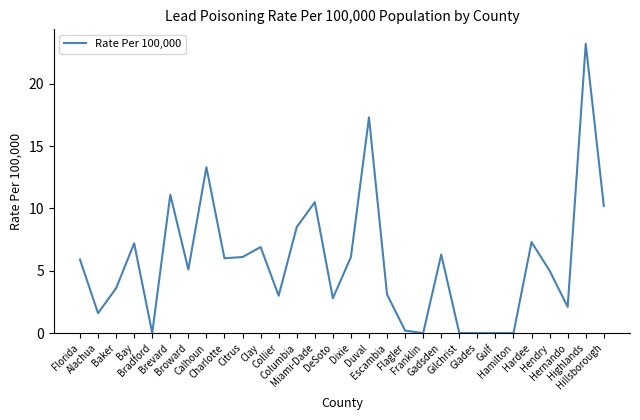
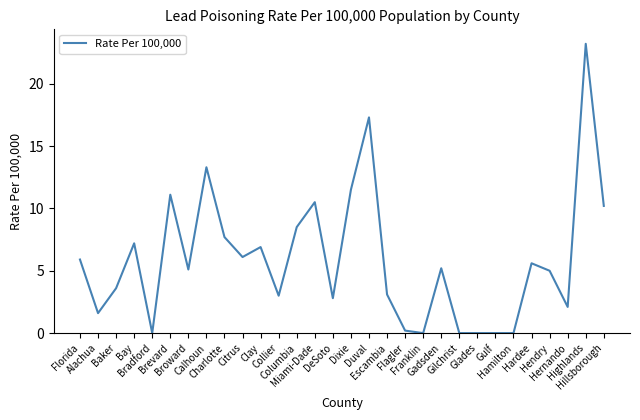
  {
    "Florida": 5.9,
    "Alachua": 1.6,
    "Baker": 3.6,
    "Bay": 7.2,
    "Bradford": 0.0,
    "Brevard": 11.1,
    "Broward": 5.1,
    "Calhoun": 13.3,
-   "Charlotte": 6.0,
+   "Charlotte": 7.7,
    "Citrus": 6.1,
    "Clay": 6.9,
    "Collier": 3.0,
    "Columbia": 8.5,
    "Miami-Dade": 10.5,
    "DeSoto": 2.8,
-   "Dixie": 6.1,
+   "Dixie": 11.5,
    "Duval": 17.3,
    "Escambia": 3.1,
    "Flagler": 0.2,
    "Franklin": 0.0,
-   "Gadsden": 6.3,
+   "Gadsden": 5.2,
    "Gilchrist": 0.0,
    "Glades": 0.0,
    "Gulf": 0.0,
    "Hamilton": 0.0,
-   "Hardee": 7.3,
+   "Hardee": 5.6,
    "Hendry": 5.0,
    "Hernando": 2.1,
    "Highlands": 23.2,
    "Hillsborough": 10.2
  }
